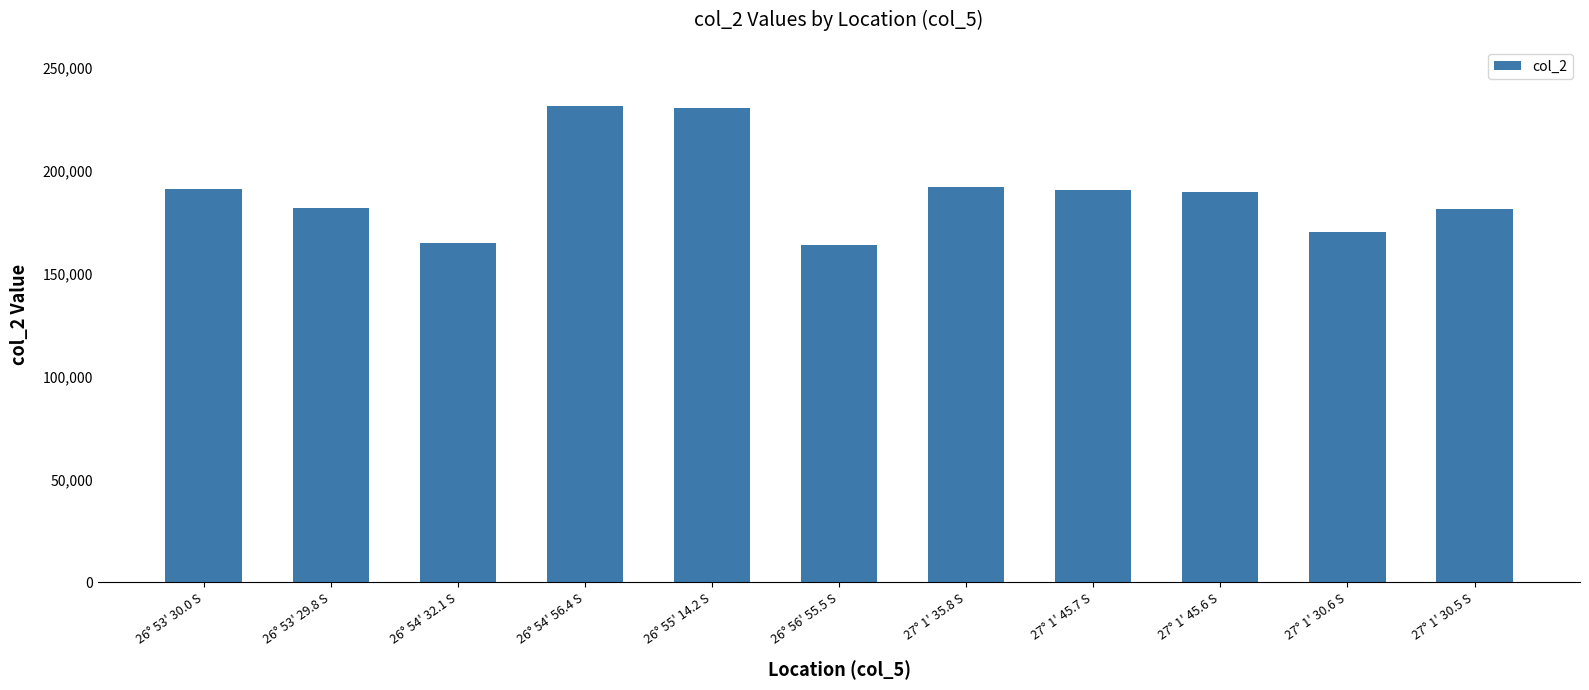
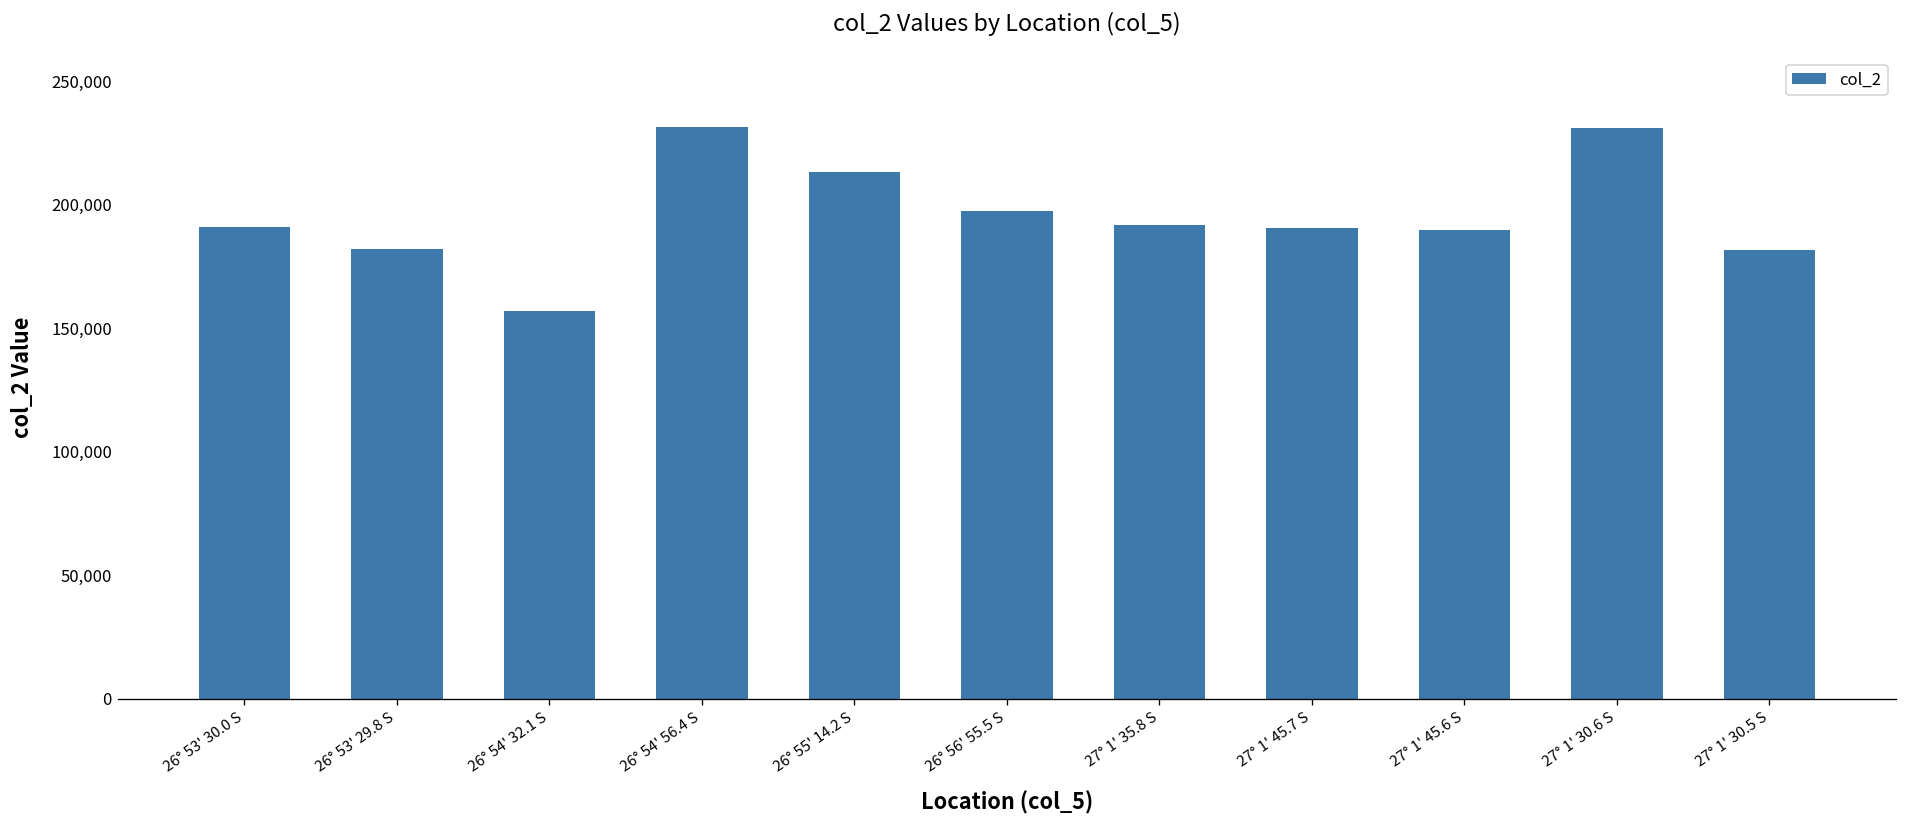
  {
    "26° 53' 30.0 S": "191,000",
    "26° 53' 29.8 S": "182,000",
-   "26° 54' 32.1 S": "165,000",
+   "26° 54' 32.1 S": "157,000",
    "26° 54' 56.4 S": "232,000",
-   "26° 55' 14.2 S": "230,000",
-   "26° 56' 55.5 S": "164,000",
+   "26° 55' 14.2 S": "213,000",
+   "26° 56' 55.5 S": "197,000",
    "27° 1' 35.8 S": "192,000",
    "27° 1' 45.7 S": "190,000",
    "27° 1' 45.6 S": "190,000",
-   "27° 1' 30.6 S": "170,000",
+   "27° 1' 30.6 S": "231,000",
    "27° 1' 30.5 S": "181,000"
  }
